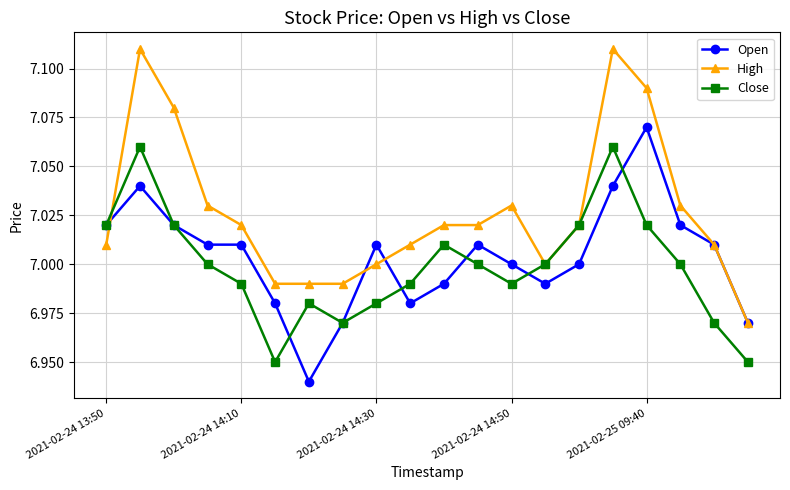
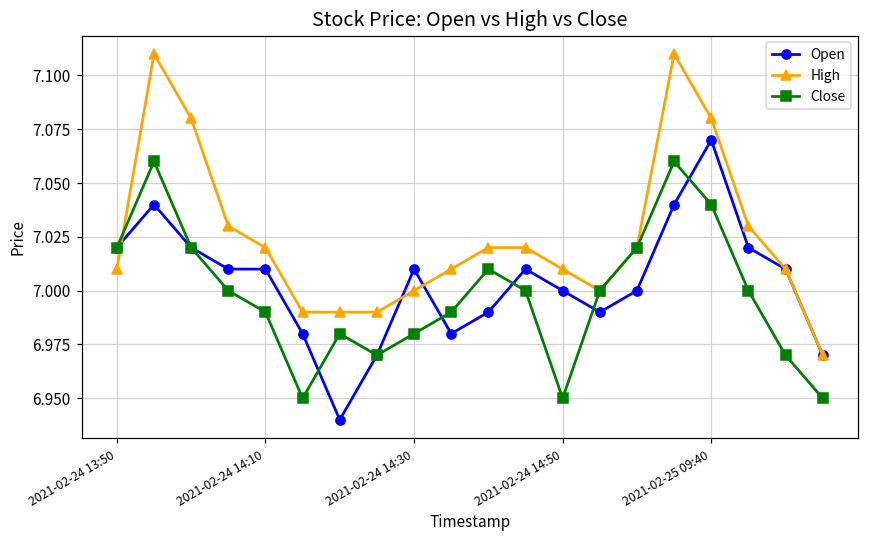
  {
    "Open": {
      "2021-02-24 14:10": 7.01,
      "2021-02-24 14:30": 7.01,
      "2021-02-24 14:50": 7.00,
      "2021-02-25 09:40": 7.07
    },
    "High": {
      "2021-02-24 13:50": 7.01,
      "2021-02-24 14:10": 7.02,
      "2021-02-24 14:30": 7.00,
-     "2021-02-24 14:50": 7.03,
-     "2021-02-25 09:40": 7.09
+     "2021-02-24 14:50": 7.01,
+     "2021-02-25 09:40": 7.08
    },
    "Close": {
      "2021-02-24 14:10": 6.99,
      "2021-02-24 14:30": 6.98,
-     "2021-02-24 14:50": 6.99,
-     "2021-02-25 09:40": 7.02
+     "2021-02-24 14:50": 6.95,
+     "2021-02-25 09:40": 7.04
    }
  }
